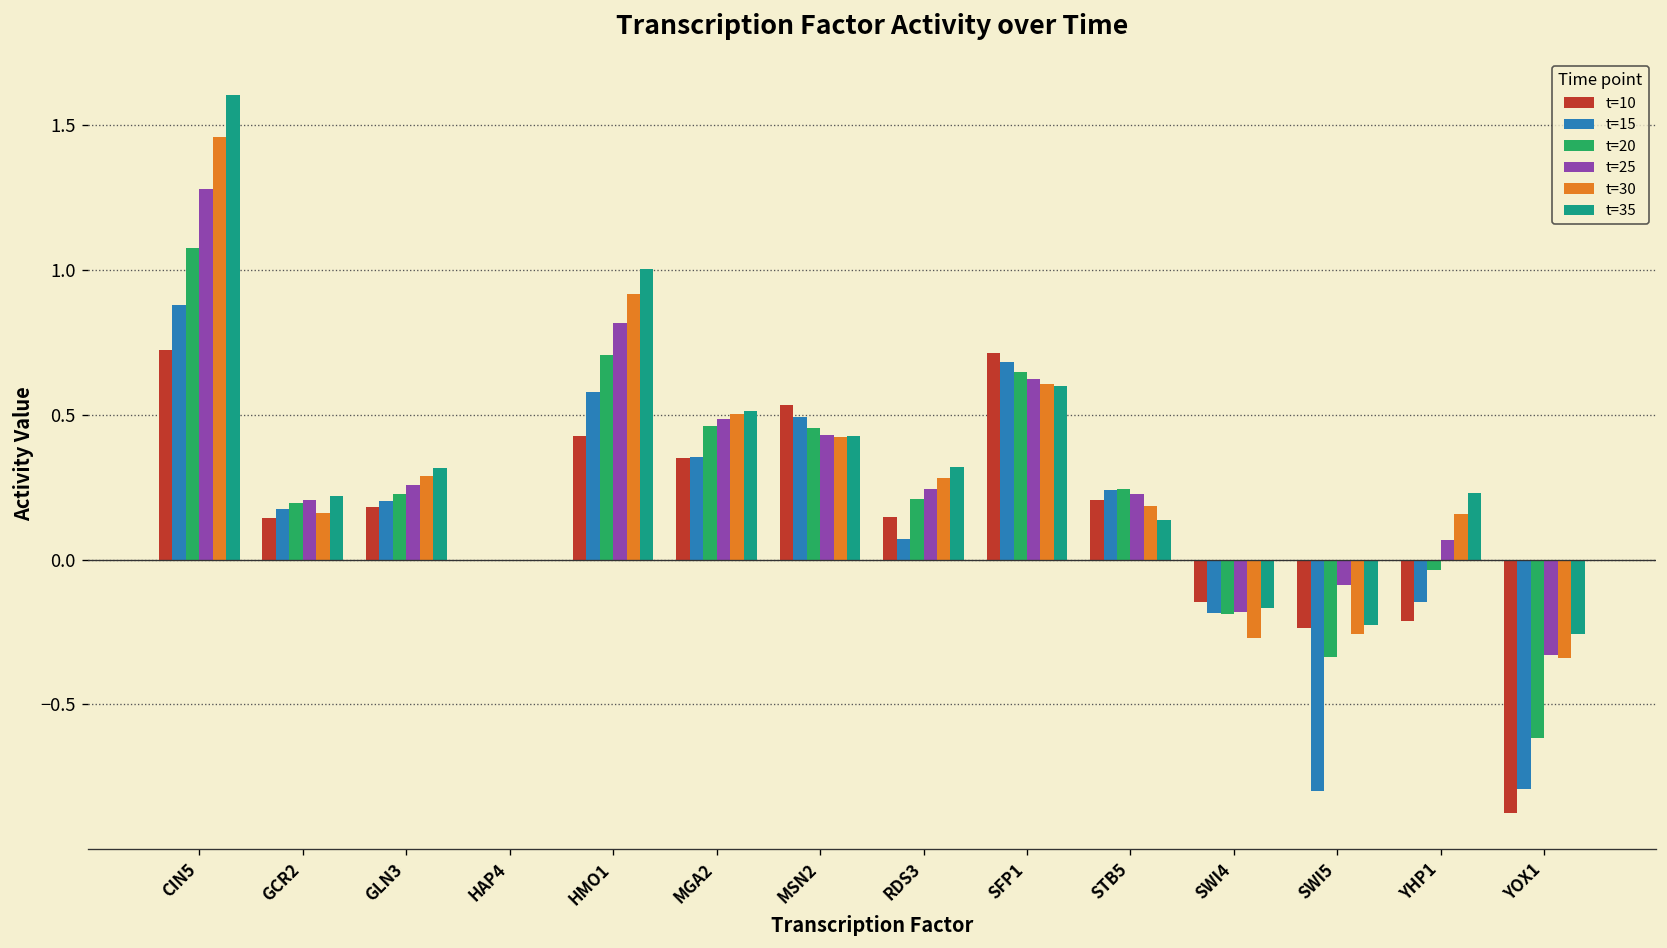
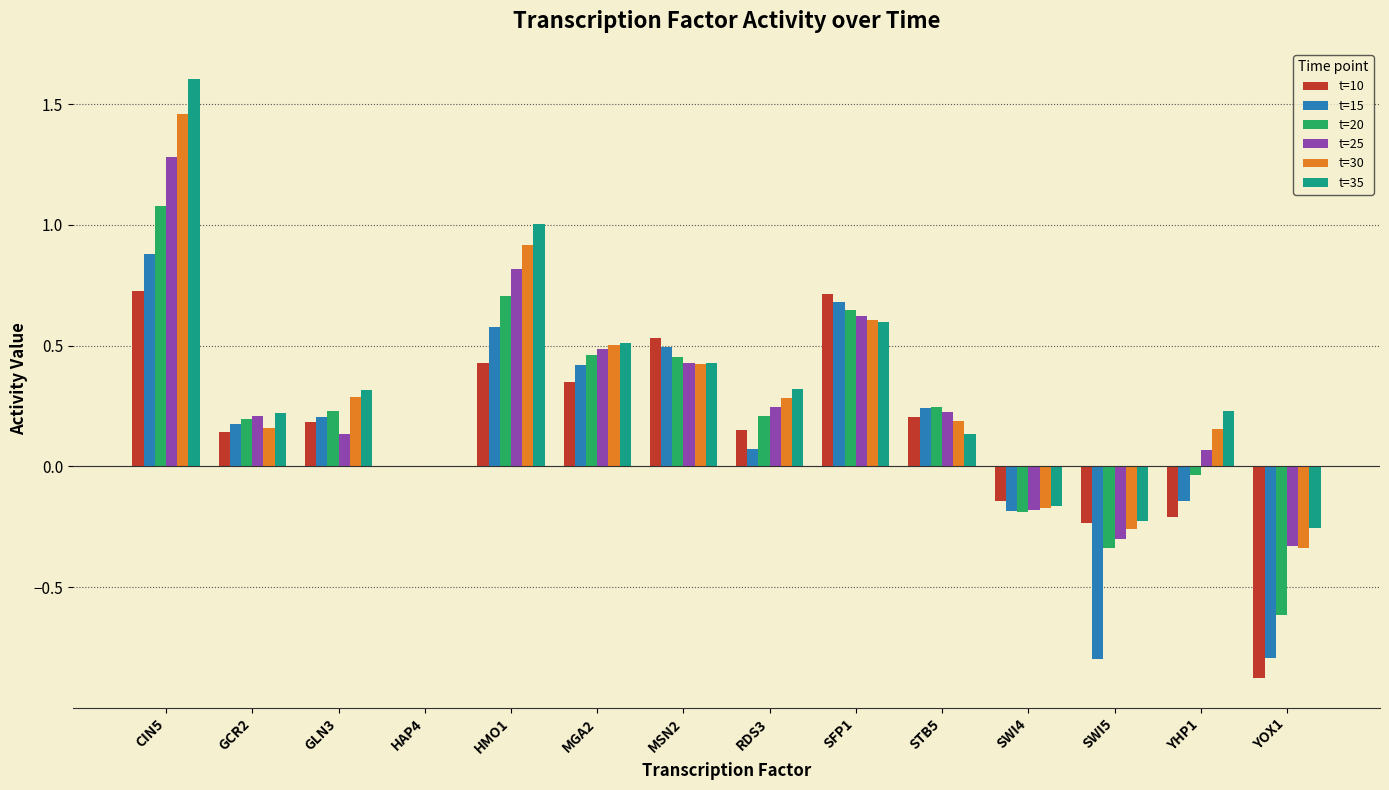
  {
    "t=10": {
      "CIN5": 0.72,
      "GCR2": 0.14,
      "GLN3": 0.18,
      "HAP4": 0.00,
      "HMO1": 0.43,
      "MGA2": 0.35,
      "MSN2": 0.53,
      "RDS3": 0.15,
      "SFP1": 0.71,
      "STB5": 0.21,
      "SWI4": -0.15,
      "SWI5": -0.24,
      "YHP1": -0.21,
      "YOX1": -0.88
    },
    "t=15": {
      "CIN5": 0.88,
      "GCR2": 0.18,
      "GLN3": 0.20,
      "HAP4": 0.00,
      "HMO1": 0.58,
-     "MGA2": 0.35,
+     "MGA2": 0.42,
      "MSN2": 0.49,
      "RDS3": 0.07,
      "SFP1": 0.68,
      "STB5": 0.24,
      "SWI4": -0.18,
      "SWI5": -0.80,
      "YHP1": -0.15,
      "YOX1": -0.79
    },
    "t=25": {
      "CIN5": 1.28,
      "GCR2": 0.21,
-     "GLN3": 0.26,
+     "GLN3": 0.13,
      "HAP4": 0.00,
      "HMO1": 0.82,
      "MGA2": 0.49,
      "MSN2": 0.43,
      "RDS3": 0.24,
      "SFP1": 0.62,
      "STB5": 0.22,
      "SWI4": -0.18,
-     "SWI5": -0.09,
+     "SWI5": -0.30,
      "YHP1": 0.07,
      "YOX1": -0.33
    },
    "t=30": {
      "CIN5": 1.46,
      "GCR2": 0.16,
      "GLN3": 0.29,
      "HAP4": 0.00,
      "HMO1": 0.92,
      "MGA2": 0.50,
      "MSN2": 0.42,
      "RDS3": 0.28,
      "SFP1": 0.60,
      "STB5": 0.19,
-     "SWI4": -0.27,
+     "SWI4": -0.17,
      "SWI5": -0.26,
      "YHP1": 0.16,
      "YOX1": -0.34
    }
  }
